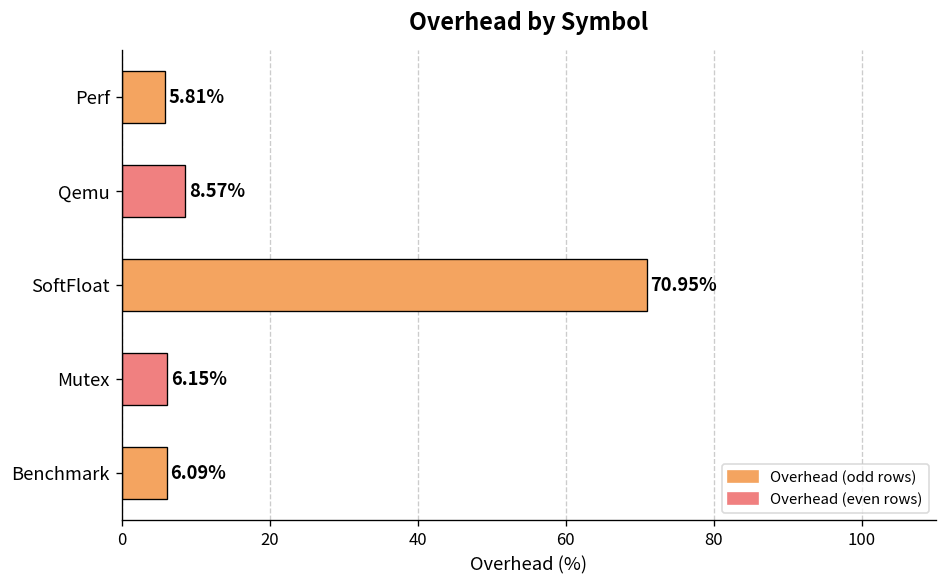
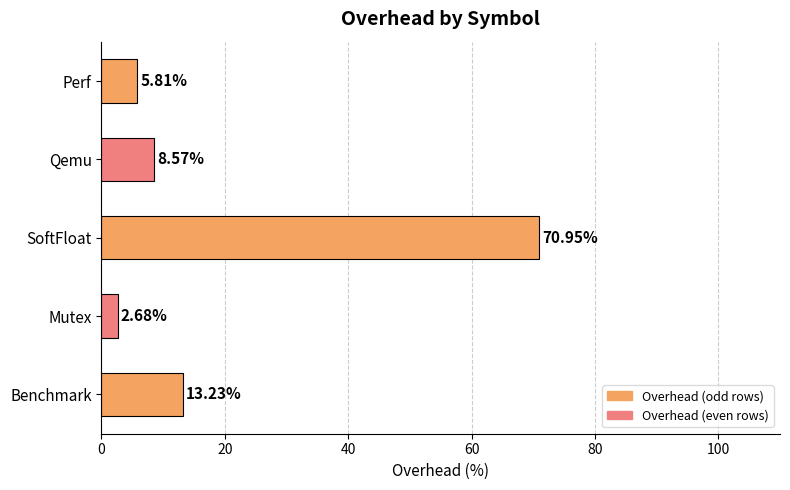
  {
    "Perf": "5.81%",
    "Qemu": "8.57%",
    "SoftFloat": "70.95%",
-   "Mutex": "6.15%",
-   "Benchmark": "6.09%"
+   "Mutex": "2.68%",
+   "Benchmark": "13.23%"
  }
